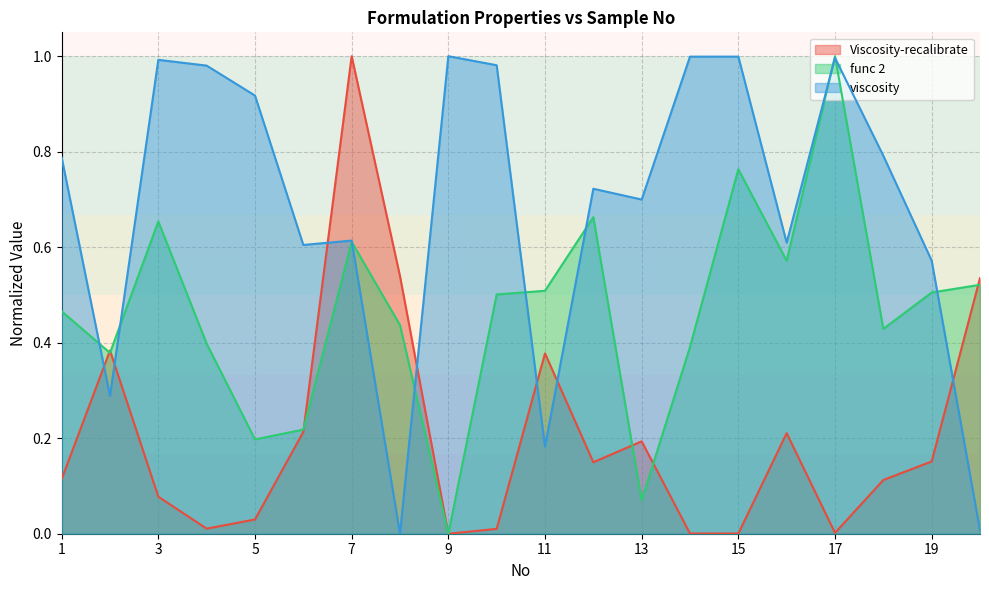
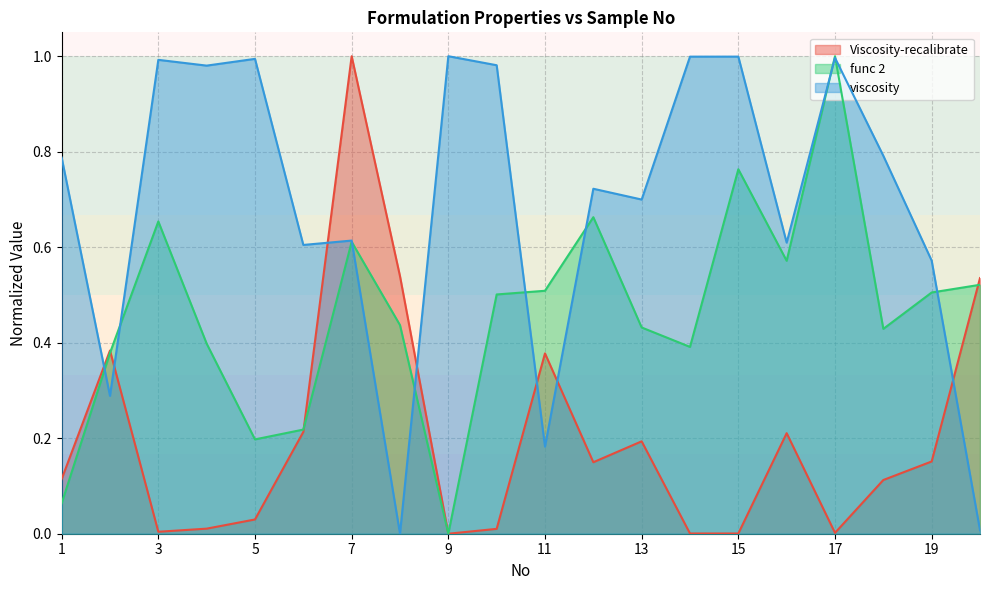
  {
    "Viscosity-recalibrate": {
      "1": 0.11,
-     "3": 0.08,
+     "3": 0.00,
      "5": 0.03,
      "7": 1.00,
      "11": 0.38,
      "13": 0.19,
      "15": 0.00,
      "17": 0.00,
      "19": 0.15
    },
    "func 2": {
-     "1": 0.47,
+     "1": 0.06,
      "3": 0.65,
      "5": 0.20,
      "11": 0.51,
-     "13": 0.07,
+     "13": 0.43,
      "15": 0.76,
      "19": 0.51
    },
    "viscosity": {
      "1": 0.79,
      "3": 0.99,
-     "5": 0.92,
+     "5": 0.99,
      "9": 1.00,
      "11": 0.18,
      "13": 0.70,
      "15": 1.00,
      "19": 0.57
    }
  }
